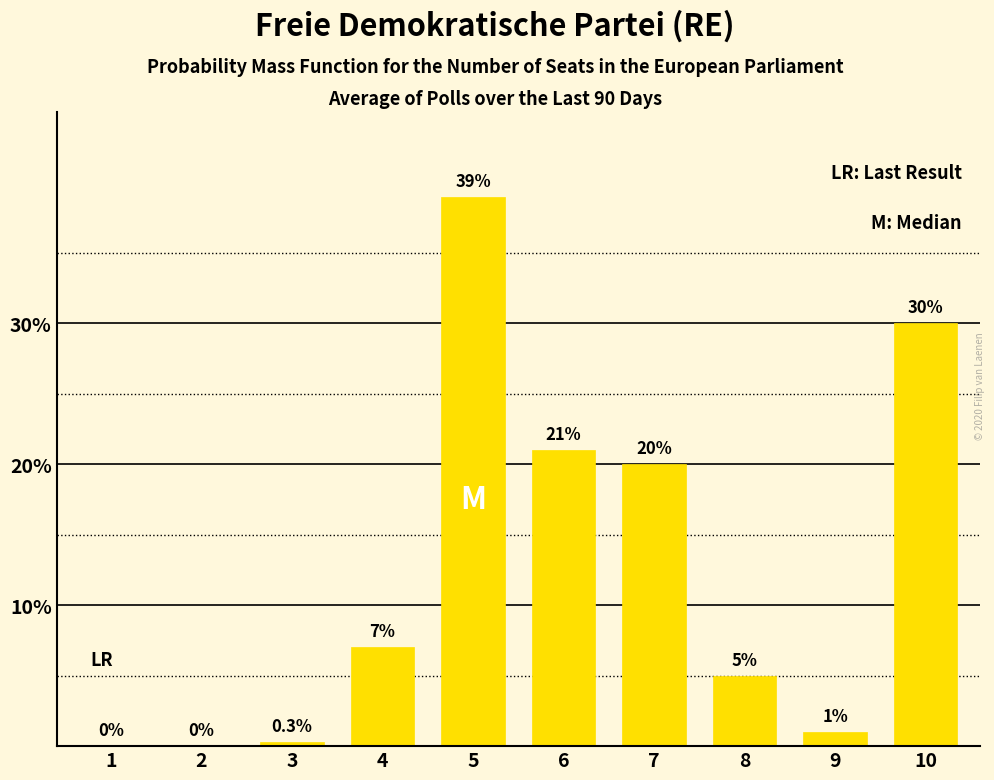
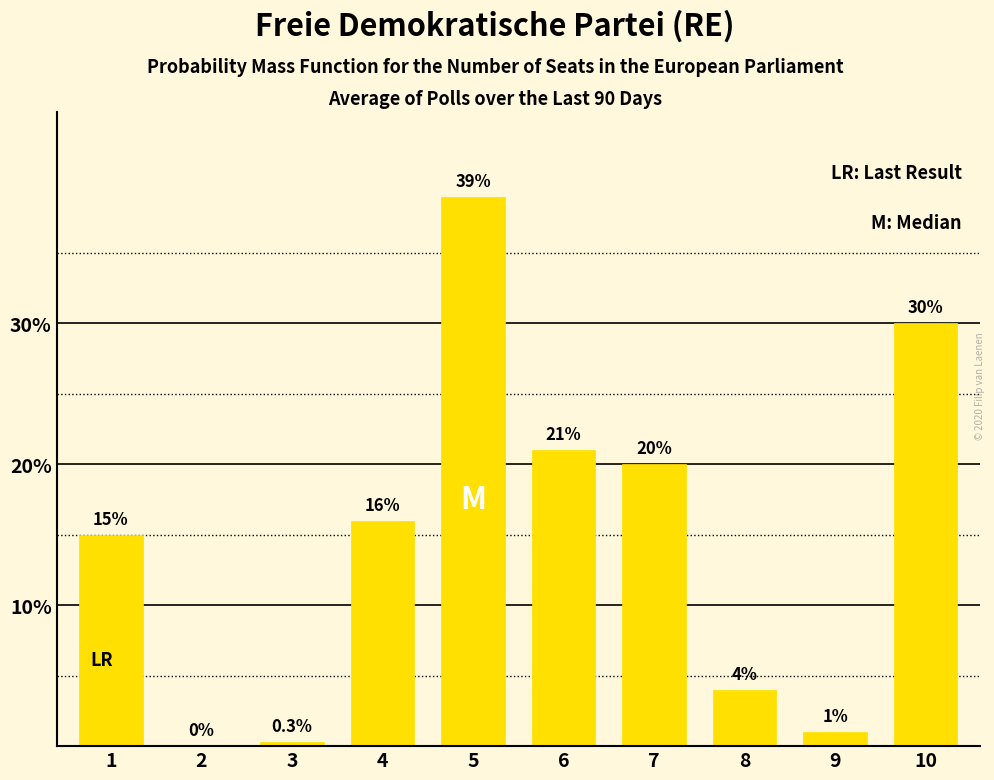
  {
-   "1": "0%",
+   "1": "15%",
    "2": "0%",
    "3": "0.3%",
-   "4": "7%",
+   "4": "16%",
    "5": "39%",
    "6": "21%",
    "7": "20%",
-   "8": "5%",
+   "8": "4%",
    "9": "1%",
    "10": "30%"
  }
